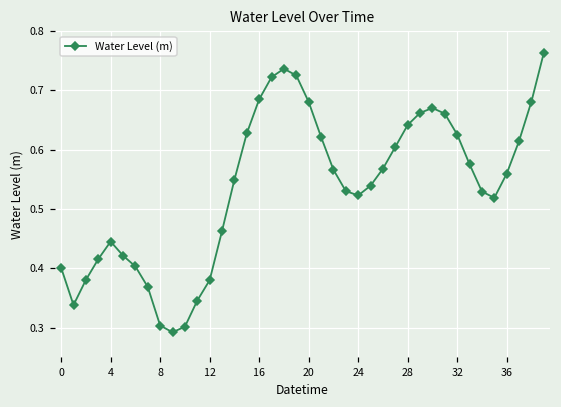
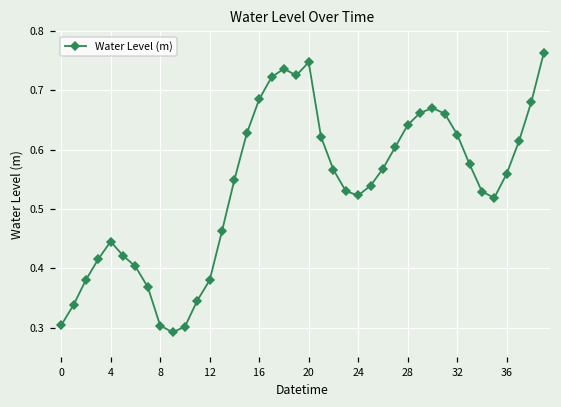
  {
-   "0": 0.40,
+   "0": 0.30,
    "4": 0.45,
    "8": 0.30,
    "12": 0.38,
    "16": 0.68,
-   "20": 0.68,
+   "20": 0.75,
    "24": 0.52,
    "28": 0.64,
    "32": 0.63,
    "36": 0.56
  }
